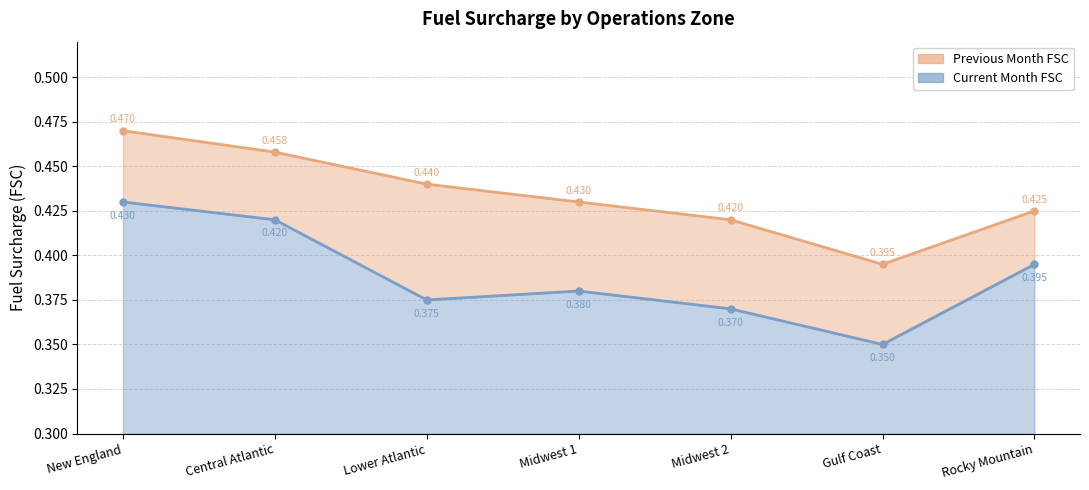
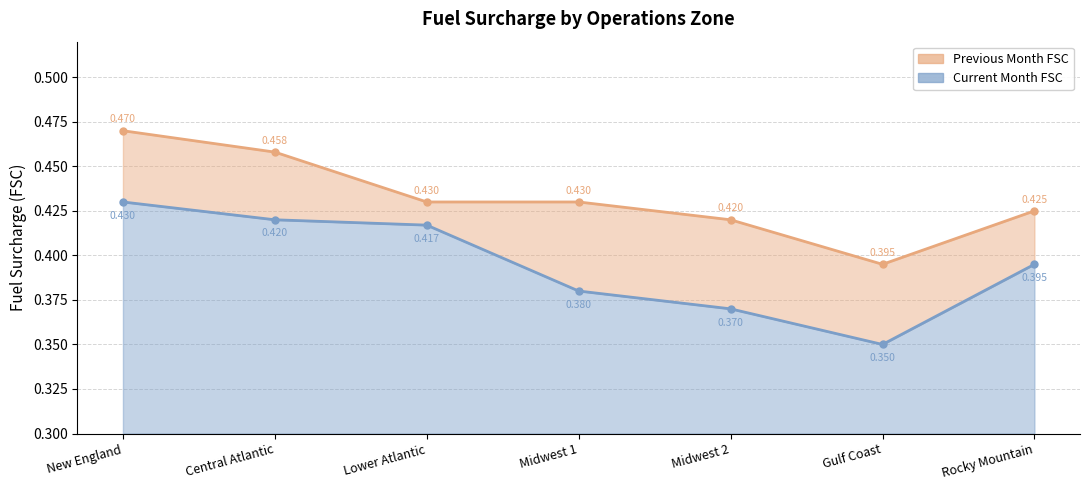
  {
    "Previous Month FSC": {
      "New England": 0.470,
      "Central Atlantic": 0.458,
-     "Lower Atlantic": 0.440,
+     "Lower Atlantic": 0.430,
      "Midwest 1": 0.430,
      "Midwest 2": 0.420,
      "Gulf Coast": 0.395,
      "Rocky Mountain": 0.425
    },
    "Current Month FSC": {
      "New England": 0.430,
      "Central Atlantic": 0.420,
-     "Lower Atlantic": 0.375,
+     "Lower Atlantic": 0.417,
      "Midwest 1": 0.380,
      "Midwest 2": 0.370,
      "Gulf Coast": 0.350,
      "Rocky Mountain": 0.395
    }
  }
